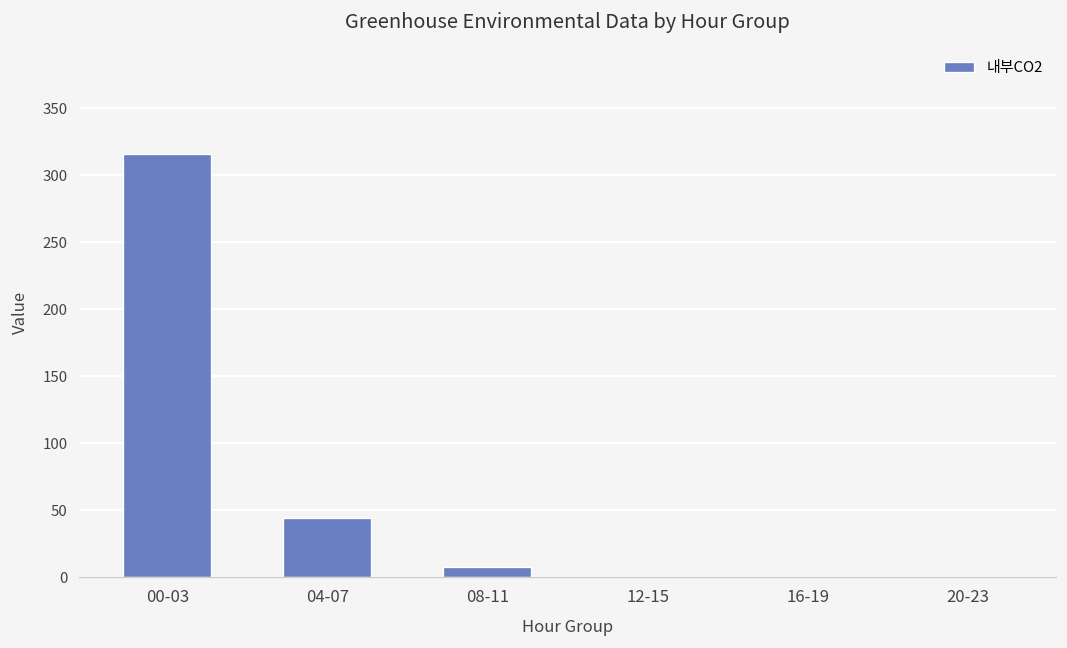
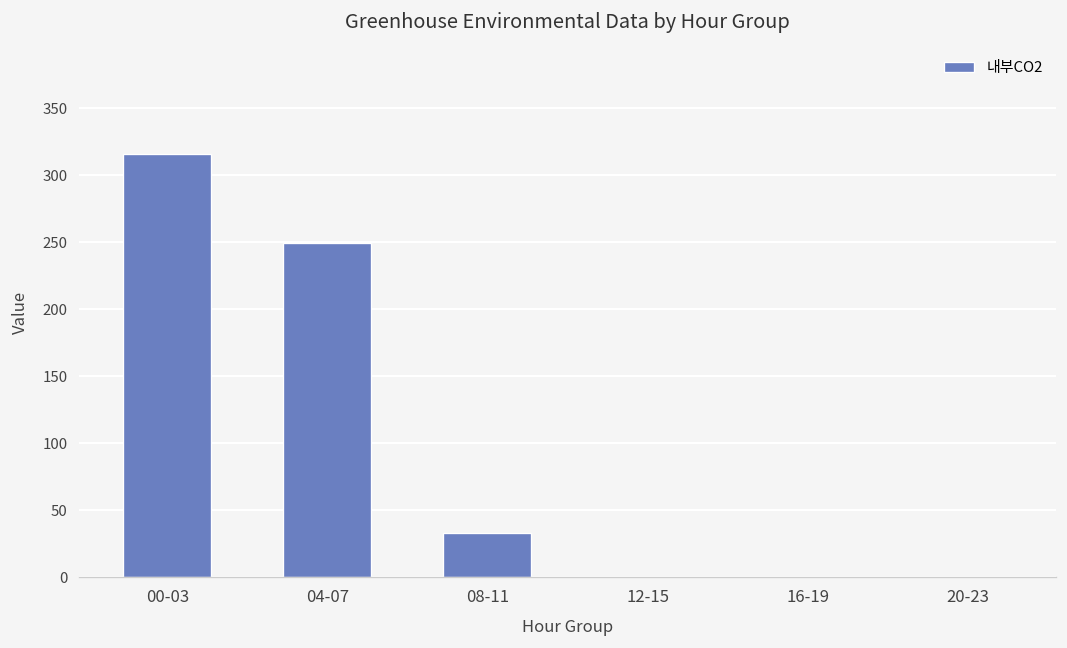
  {
    "00-03": 316,
-   "04-07": 45,
-   "08-11": 7,
+   "04-07": 250,
+   "08-11": 33,
    "12-15": 0,
    "16-19": 0,
    "20-23": 0
  }
